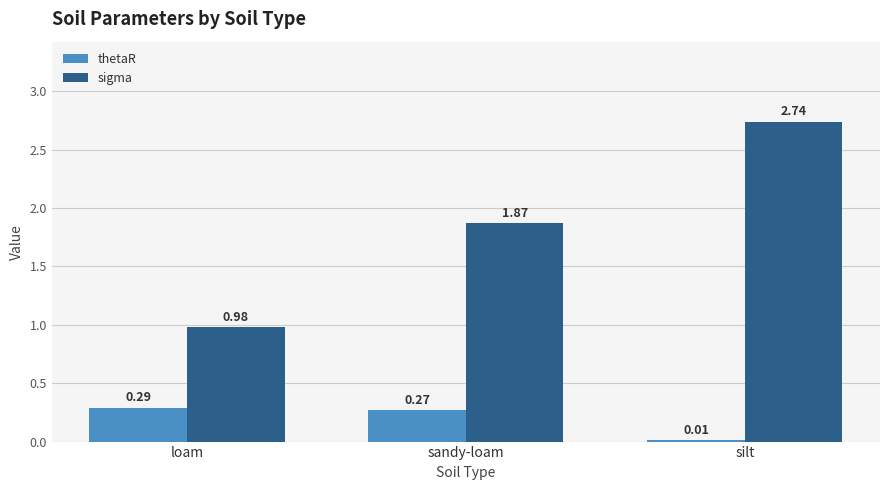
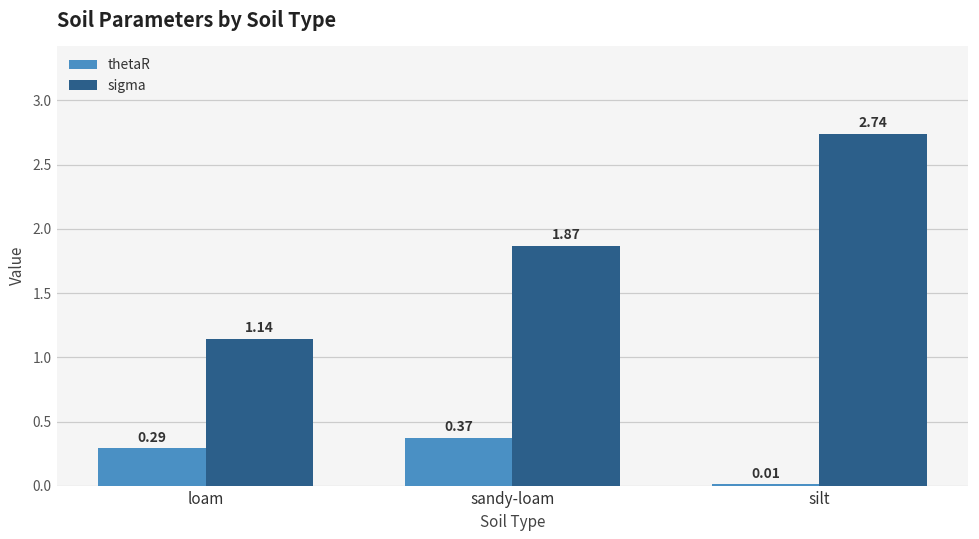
  {
    "thetaR": {
      "loam": 0.29,
-     "sandy-loam": 0.27,
+     "sandy-loam": 0.37,
      "silt": 0.01
    },
    "sigma": {
-     "loam": 0.98,
+     "loam": 1.14,
      "sandy-loam": 1.87,
      "silt": 2.74
    }
  }
